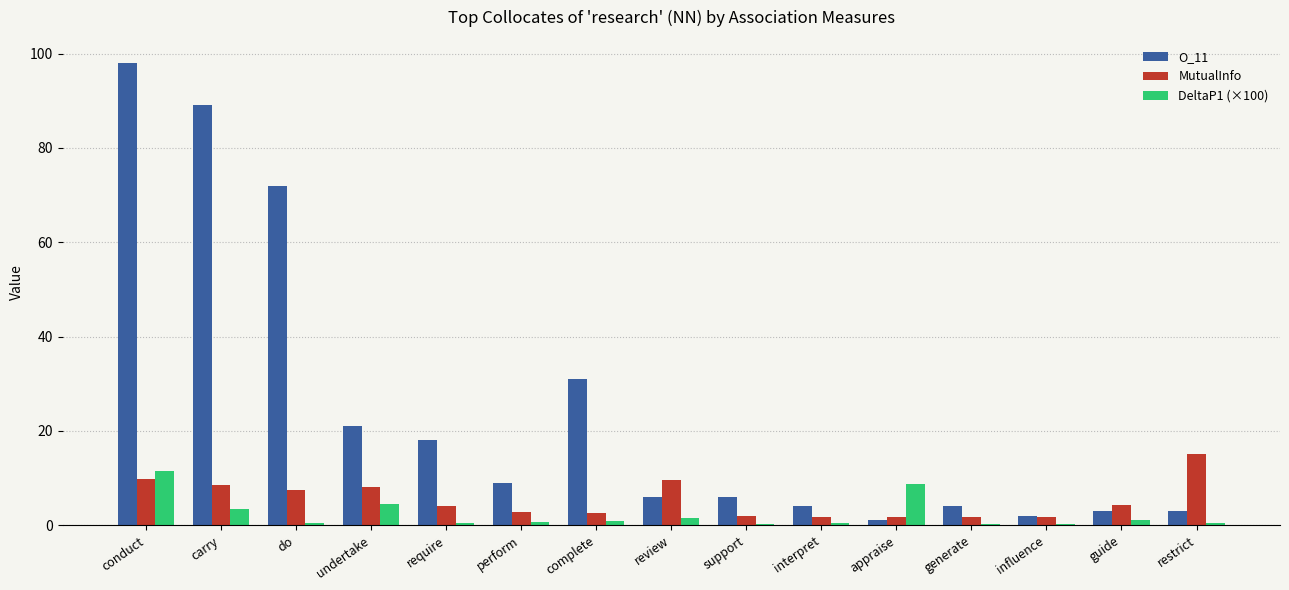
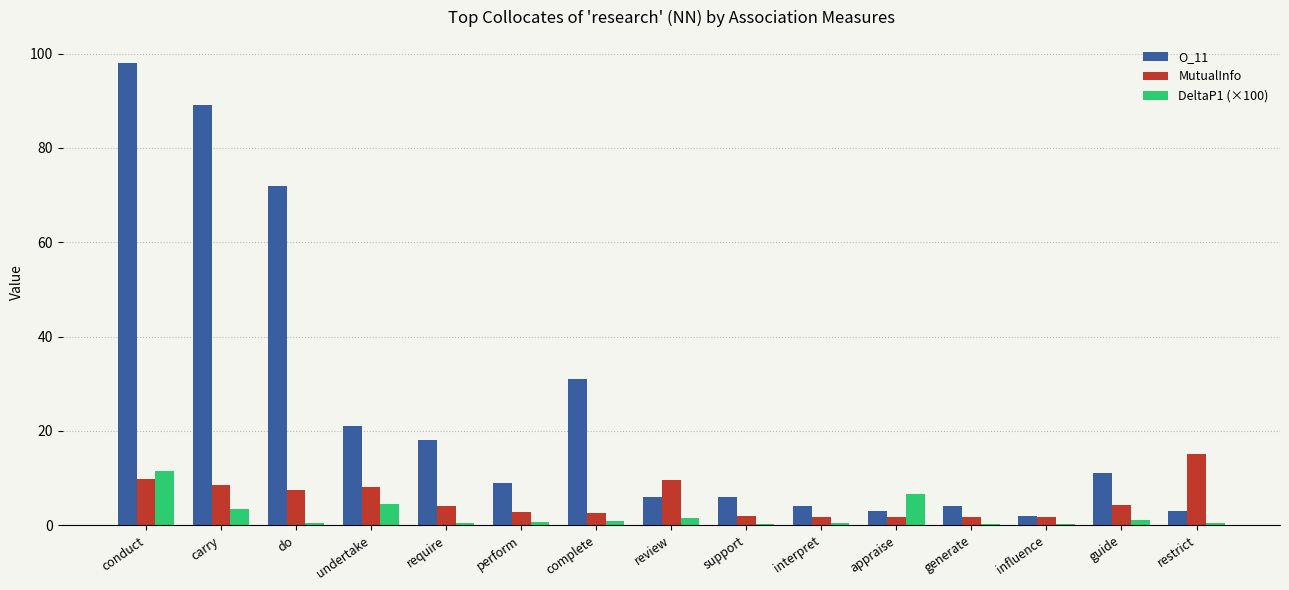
  {
    "O_11": {
      "conduct": 98,
      "carry": 89,
      "do": 72,
      "undertake": 21,
      "require": 18,
      "perform": 9,
      "complete": 31,
      "review": 6,
      "support": 6,
      "interpret": 4,
-     "appraise": 1,
+     "appraise": 3,
      "generate": 4,
      "influence": 2,
-     "guide": 3,
+     "guide": 11,
      "restrict": 3
    },
    "MutualInfo": {
      "conduct": 10,
      "carry": 8,
      "do": 8,
      "undertake": 8,
      "require": 4,
      "perform": 3,
      "complete": 3,
      "review": 10,
      "support": 2,
      "interpret": 2,
      "appraise": 2,
      "generate": 2,
      "influence": 2,
      "guide": 4,
      "restrict": 15
    },
    "DeltaP1 (×100)": {
      "conduct": 11,
      "carry": 3,
      "undertake": 4,
      "perform": 1,
      "complete": 1,
      "review": 2,
-     "appraise": 9,
+     "appraise": 7,
      "guide": 1,
      "restrict": 1
    }
  }
